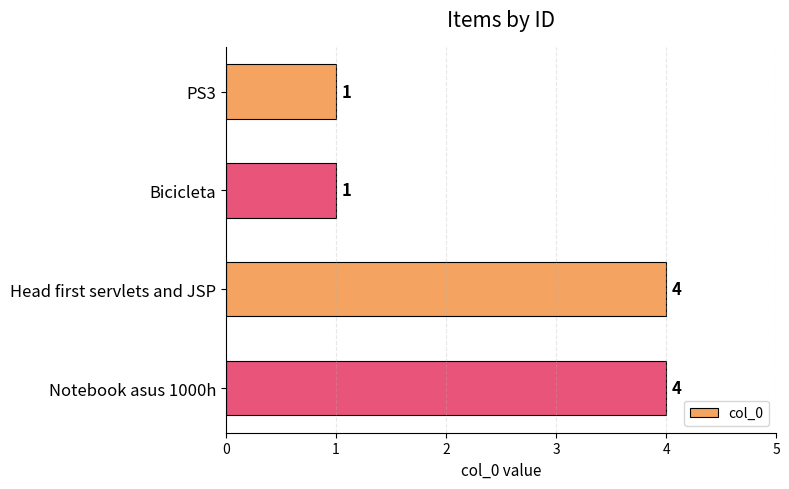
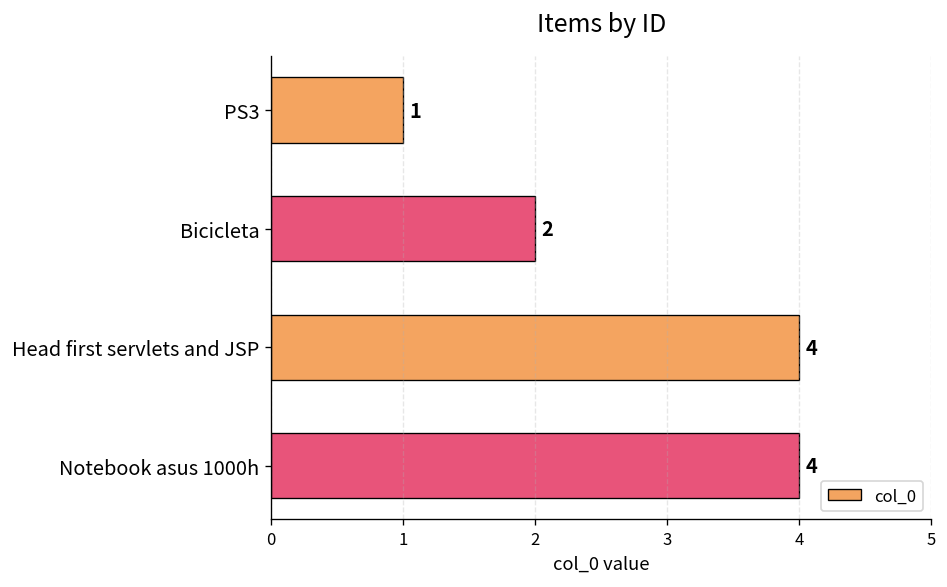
  {
    "PS3": 1,
-   "Bicicleta": 1,
+   "Bicicleta": 2,
    "Head first servlets and JSP": 4,
    "Notebook asus 1000h": 4
  }
